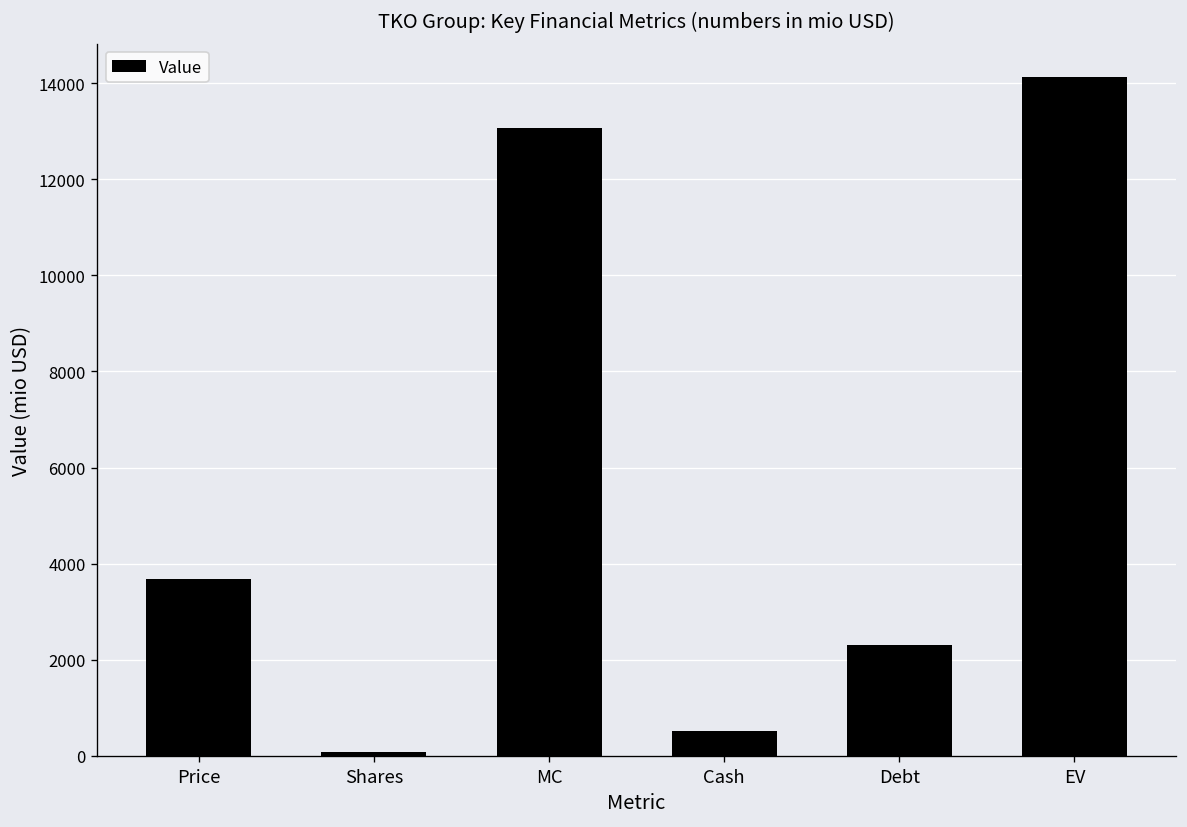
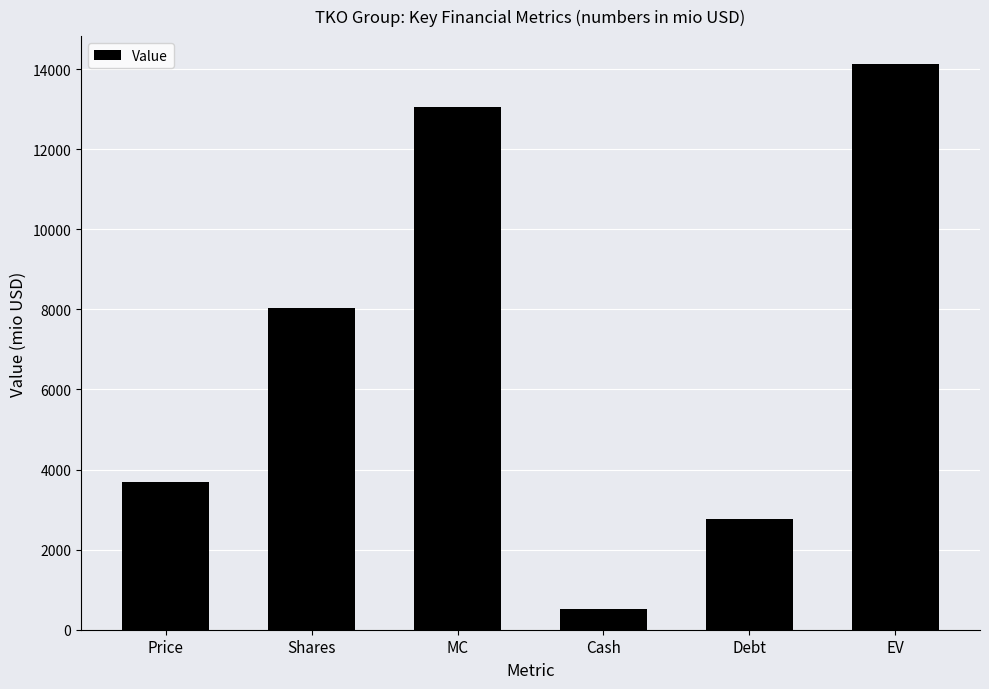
  {
    "Price": 3700,
-   "Shares": 100,
+   "Shares": 8000,
    "MC": 13100,
    "Cash": 500,
-   "Debt": 2300,
+   "Debt": 2800,
    "EV": 14100
  }
